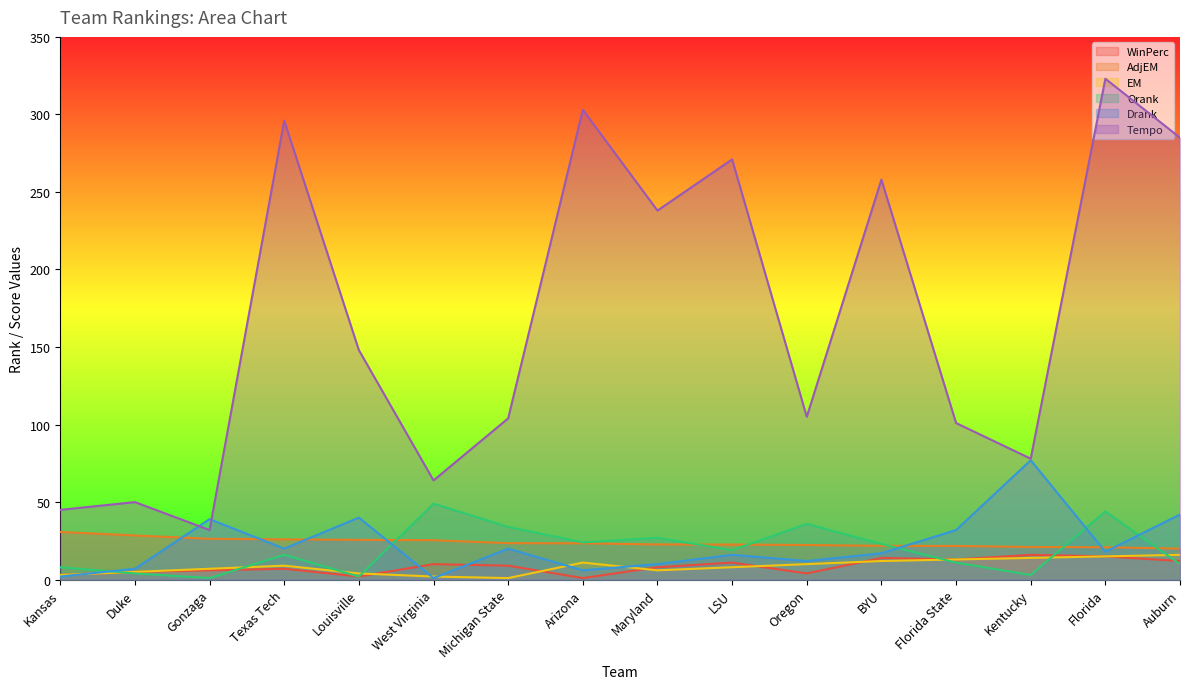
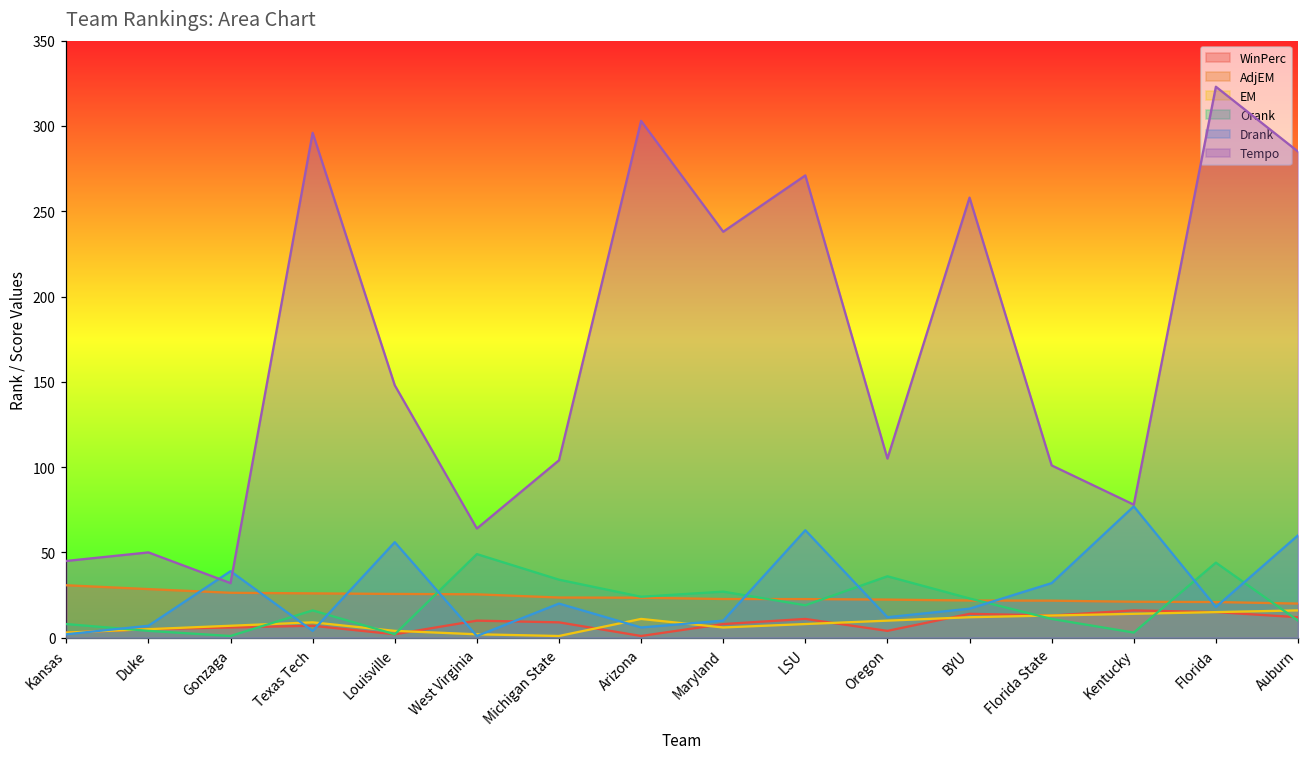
  {
    "Orank": {
      "Kansas": 8,
      "Gonzaga": 1,
      "Texas Tech": 16,
      "West Virginia": 49,
      "Michigan State": 34,
      "Maryland": 27,
      "LSU": 19,
      "Oregon": 36,
      "Florida State": 11,
      "Kentucky": 3,
      "Florida": 44,
      "Auburn": 10
    },
    "Drank": {
      "Duke": 7,
      "Gonzaga": 39,
-     "Texas Tech": 20,
-     "Louisville": 40,
+     "Texas Tech": 4,
+     "Louisville": 56,
      "Michigan State": 20,
      "Arizona": 6,
      "Maryland": 10,
-     "LSU": 16,
+     "LSU": 63,
      "Oregon": 12,
      "BYU": 17,
      "Florida State": 32,
      "Florida": 18,
-     "Auburn": 42
+     "Auburn": 60
    },
    "Tempo": {
      "Kansas": 45,
      "Duke": 50,
      "Gonzaga": 32,
      "Texas Tech": 296,
      "Louisville": 148,
      "West Virginia": 64,
      "Michigan State": 104,
      "Arizona": 303,
      "Maryland": 238,
      "LSU": 271,
      "Oregon": 105,
      "BYU": 258,
      "Florida State": 101,
      "Auburn": 285
    }
  }
